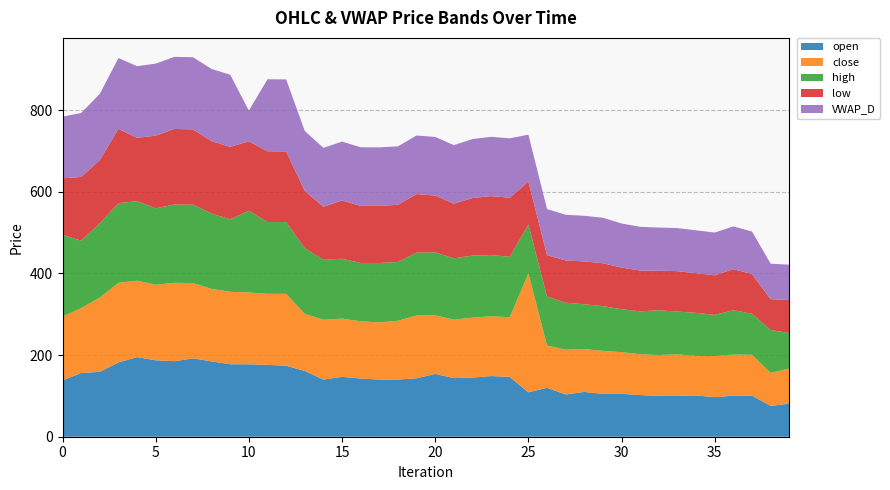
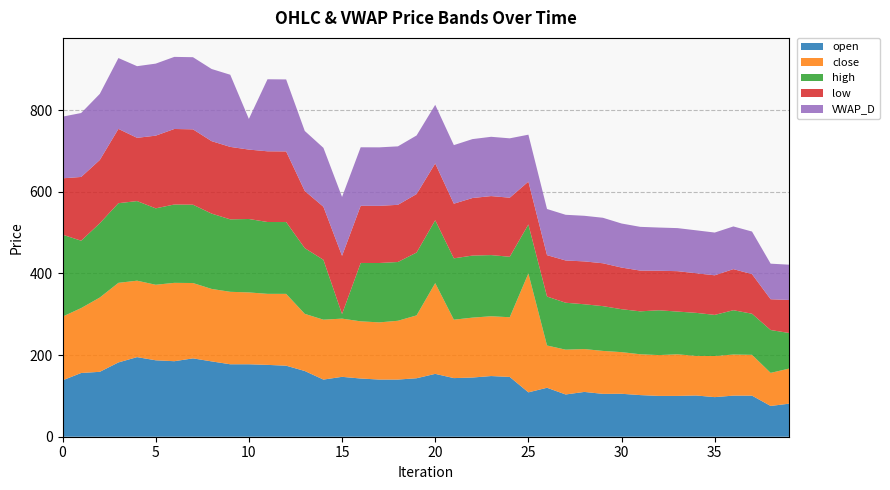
  {
    "open": {
      "0": 140,
      "5": 190,
      "10": 180,
      "15": 150,
      "20": 150,
      "25": 110,
      "30": 110,
      "35": 100
    },
    "close": {
      "0": 160,
      "5": 190,
      "10": 180,
      "15": 140,
-     "20": 140,
+     "20": 220,
      "25": 290,
      "30": 100,
      "35": 100
    },
    "high": {
      "0": 200,
      "5": 190,
-     "10": 200,
-     "15": 150,
+     "10": 180,
+     "15": 10,
      "20": 150,
      "25": 120,
      "30": 110,
      "35": 100
    },
    "low": {
      "0": 140,
      "5": 180,
      "10": 170,
      "15": 140,
      "20": 140,
      "25": 110,
      "30": 100,
      "35": 100
    },
    "VWAP_D": {
      "0": 150,
      "5": 180,
      "10": 80,
      "15": 140,
      "20": 140,
      "25": 110,
      "30": 110,
      "35": 100
    }
  }
